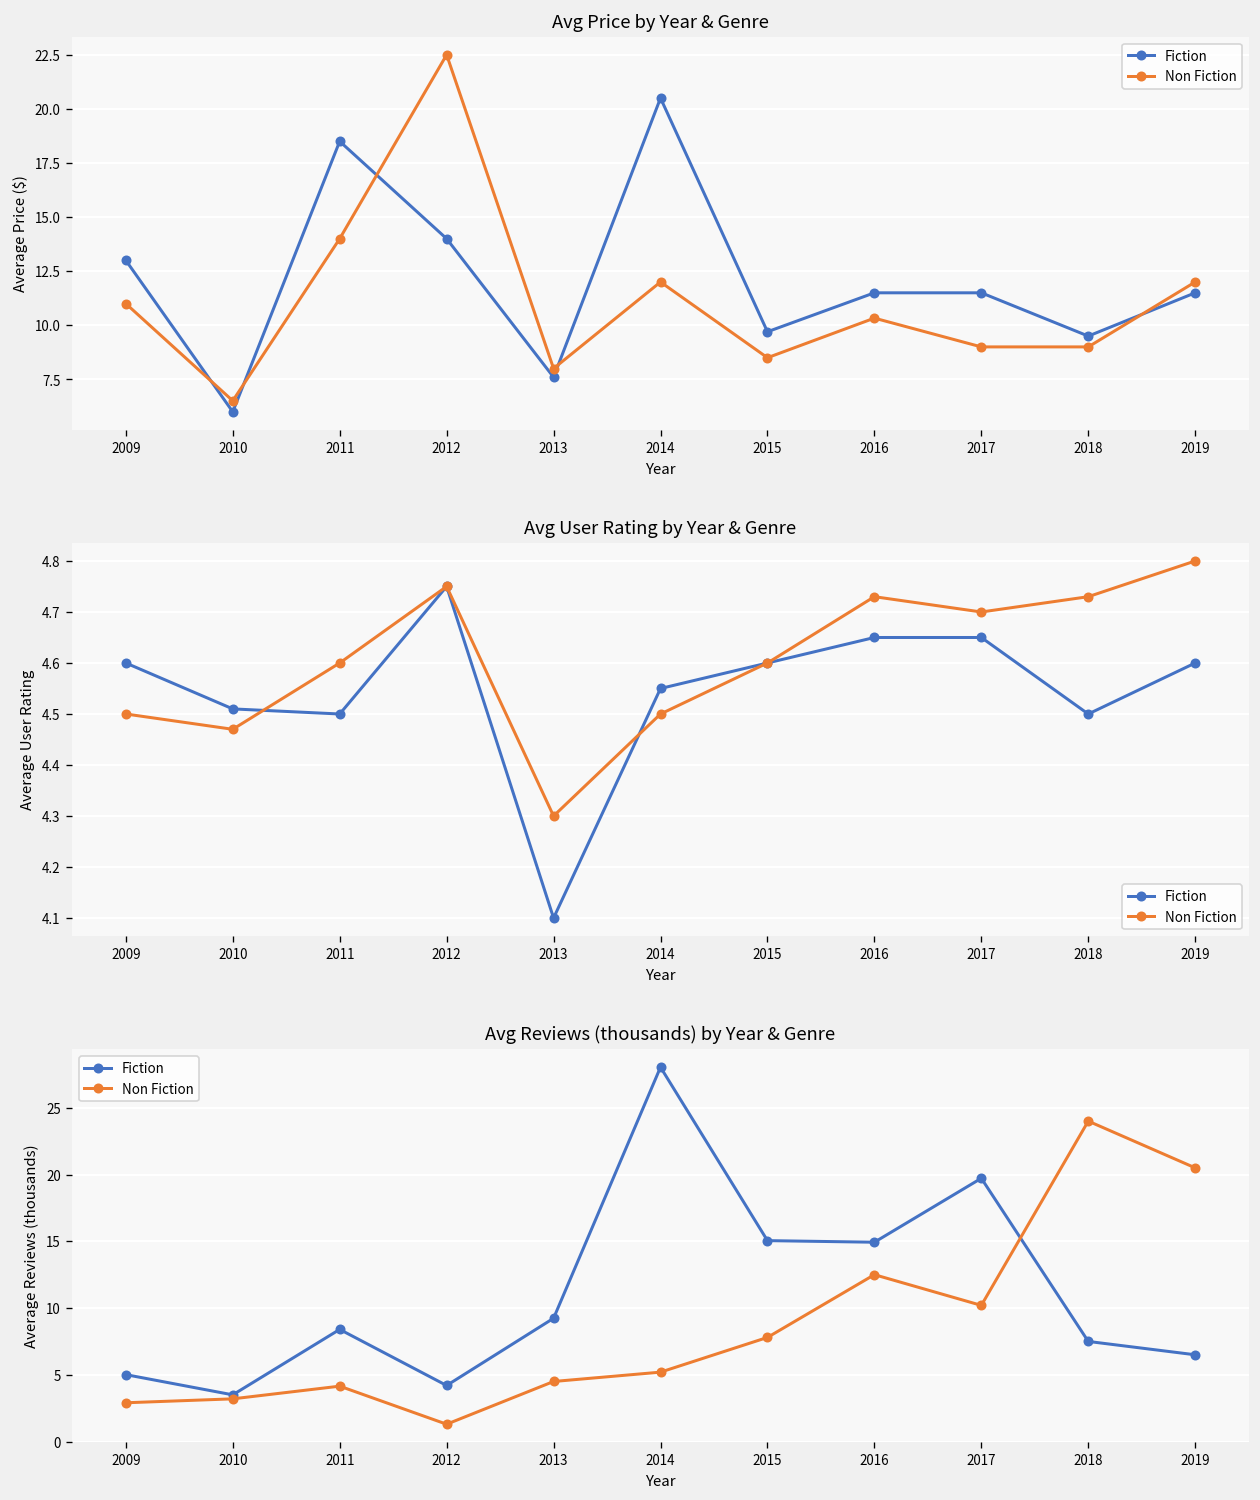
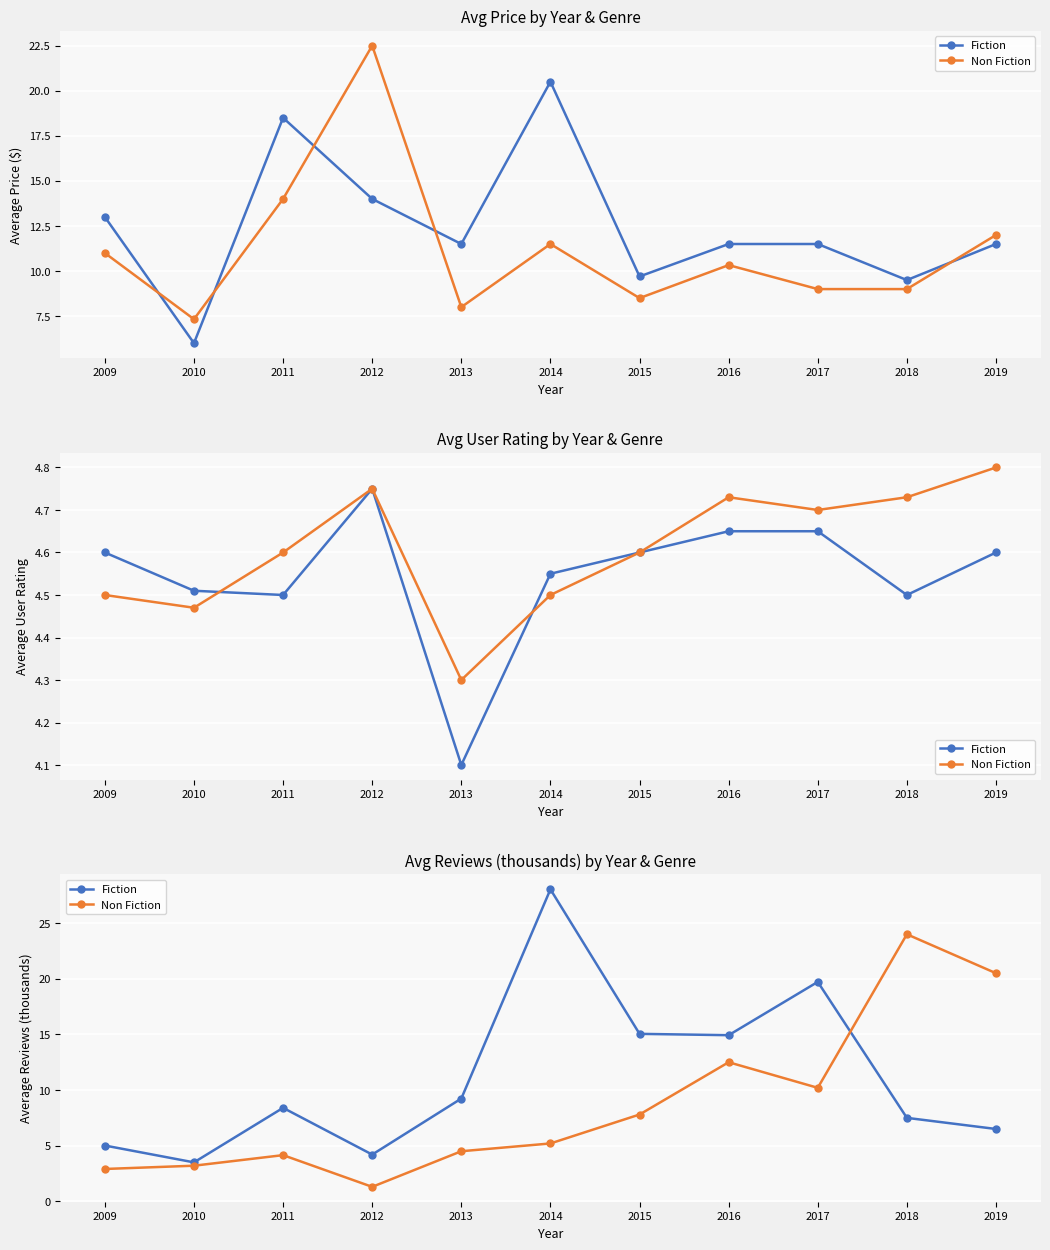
  {
    "Avg Price by Year & Genre": {
      "Fiction": {
        "2009": 13.0,
        "2010": 6.0,
        "2011": 18.5,
        "2012": 14.0,
-       "2013": 7.6,
+       "2013": 11.5,
        "2014": 20.5,
        "2015": 9.7,
        "2016": 11.5,
        "2017": 11.5,
        "2018": 9.5,
        "2019": 11.5
      },
      "Non Fiction": {
        "2009": 11.0,
-       "2010": 6.5,
+       "2010": 7.3,
        "2011": 14.0,
        "2012": 22.5,
        "2013": 8.0,
-       "2014": 12.0,
+       "2014": 11.5,
        "2015": 8.5,
        "2016": 10.3,
        "2017": 9.0,
        "2018": 9.0,
        "2019": 12.0
      }
    },
    "Avg User Rating by Year & Genre": {
      "Fiction": {
        "2009": 4.60,
        "2010": 4.51,
        "2011": 4.50,
        "2013": 4.10,
        "2014": 4.55,
        "2016": 4.65,
        "2017": 4.65,
        "2018": 4.50,
        "2019": 4.60
      },
      "Non Fiction": {
        "2009": 4.50,
        "2010": 4.47,
        "2011": 4.60,
        "2013": 4.30,
        "2014": 4.50,
        "2016": 4.73,
        "2017": 4.70,
        "2018": 4.73,
        "2019": 4.80
      }
    },
    "Avg Reviews (thousands) by Year & Genre": {
      "Fiction": {
        "2009": 5.0,
        "2010": 3.5,
        "2011": 8.4,
        "2012": 4.2,
        "2013": 9.2,
        "2014": 28.0,
        "2015": 15.1,
        "2016": 14.9,
        "2017": 19.7,
        "2018": 7.5,
        "2019": 6.5
      },
      "Non Fiction": {
        "2009": 2.9,
        "2010": 3.2,
        "2011": 4.2,
        "2012": 1.3,
        "2013": 4.5,
        "2014": 5.2,
        "2015": 7.8,
        "2016": 12.5,
        "2017": 10.2,
        "2018": 24.0,
        "2019": 20.5
      }
    }
  }
